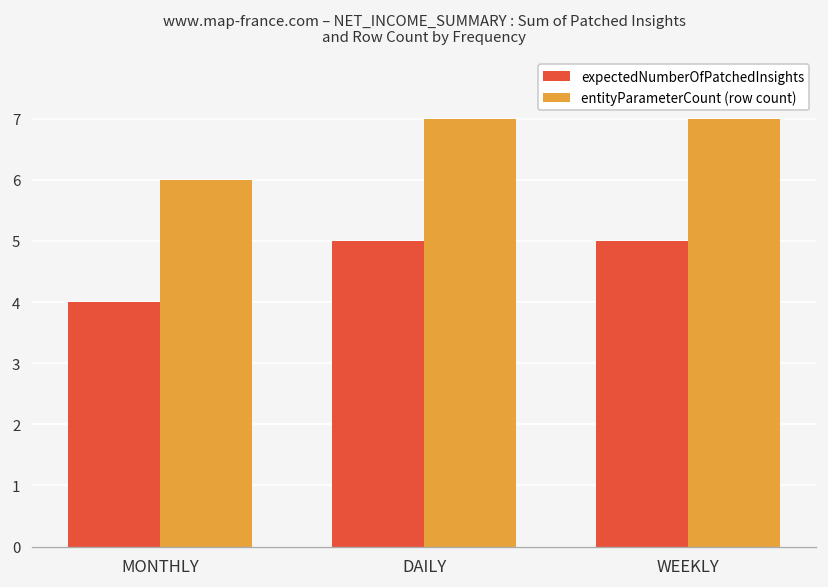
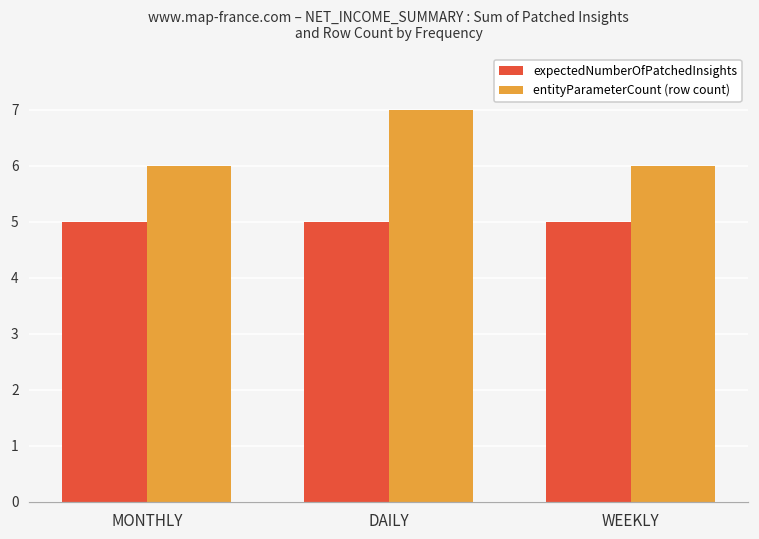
  {
    "expectedNumberOfPatchedInsights": {
-     "MONTHLY": 4,
+     "MONTHLY": 5,
      "DAILY": 5,
      "WEEKLY": 5
    },
    "entityParameterCount (row count)": {
      "MONTHLY": 6,
      "DAILY": 7,
-     "WEEKLY": 7
+     "WEEKLY": 6
    }
  }
